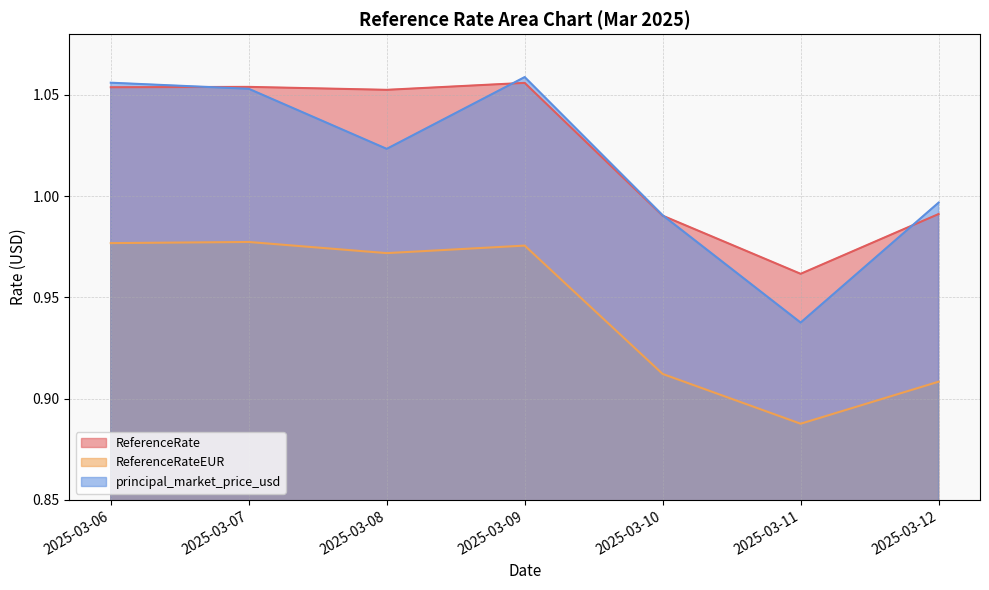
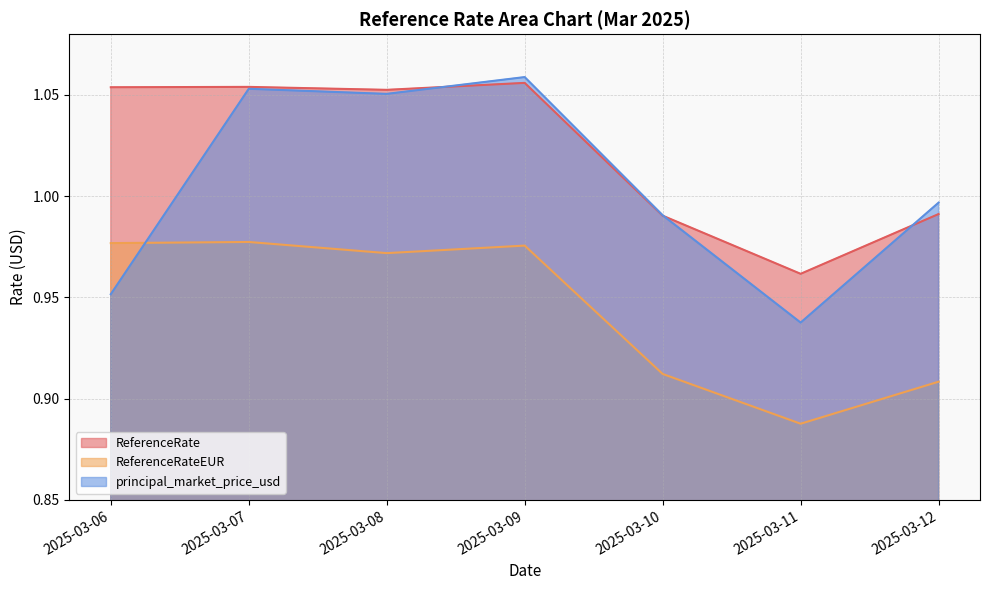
  {
    "principal_market_price_usd": {
-     "2025-03-06": 1.056,
-     "2025-03-08": 1.023,
+     "2025-03-06": 0.952,
+     "2025-03-08": 1.051,
      "2025-03-09": 1.059,
      "2025-03-11": 0.938,
      "2025-03-12": 0.997
    }
  }
